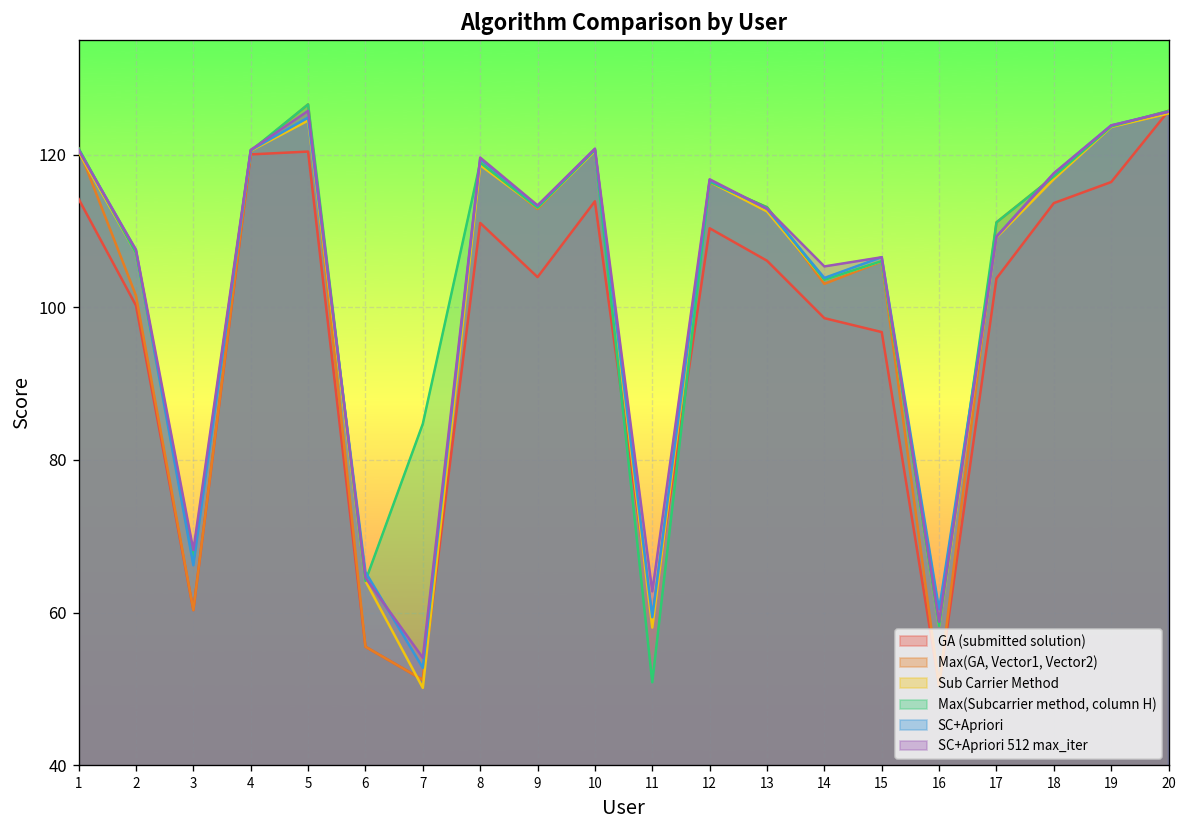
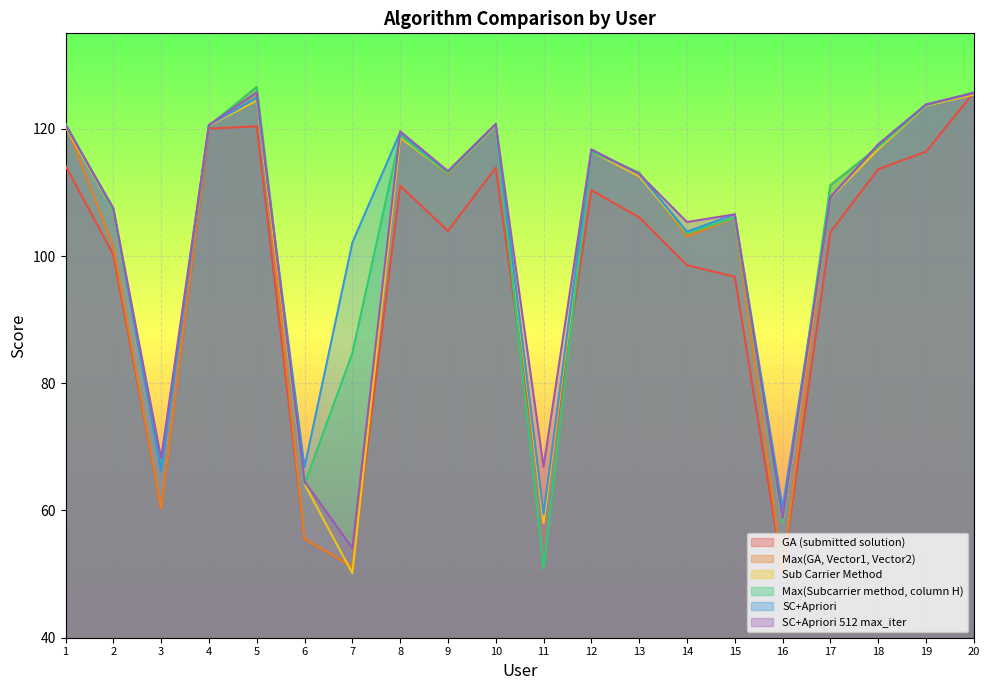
  {
    "Max(Subcarrier method, column H)": {
      "7": 85,
      "11": 51
    },
    "SC+Apriori": {
      "3": 66,
-     "6": 65,
-     "7": 53,
+     "6": 67,
+     "7": 102,
      "16": 60
    },
    "SC+Apriori 512 max_iter": {
      "3": 68,
      "5": 126,
      "6": 65,
      "7": 54,
-     "11": 63,
+     "11": 67,
      "14": 105,
      "16": 59
    }
  }
